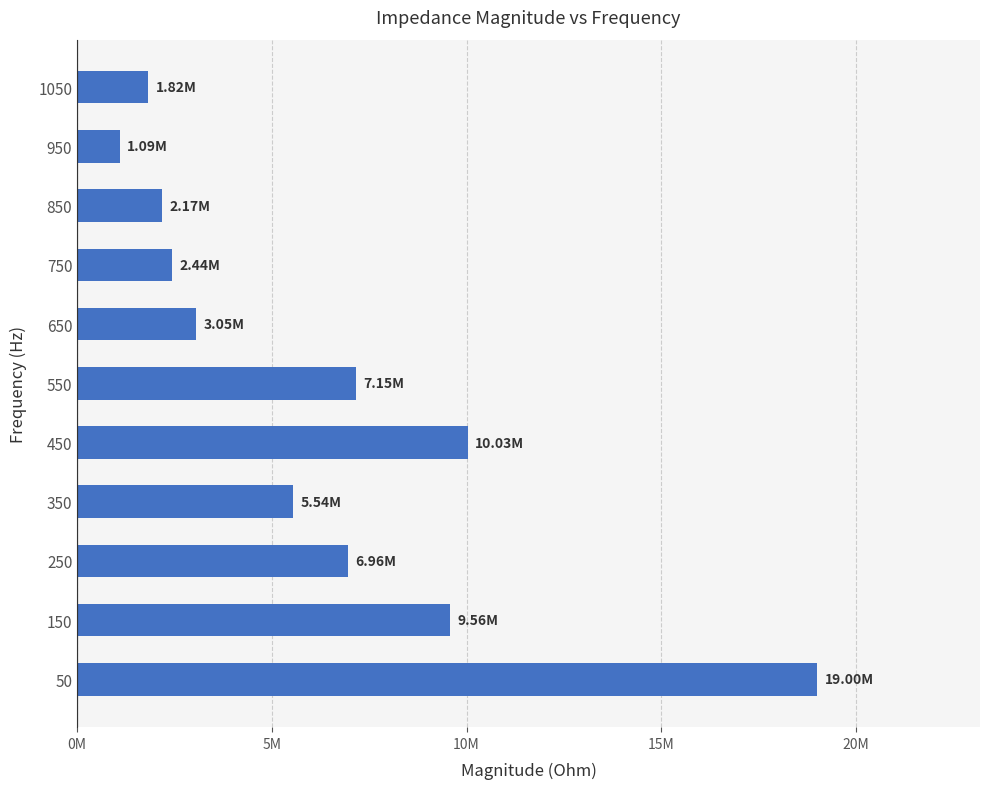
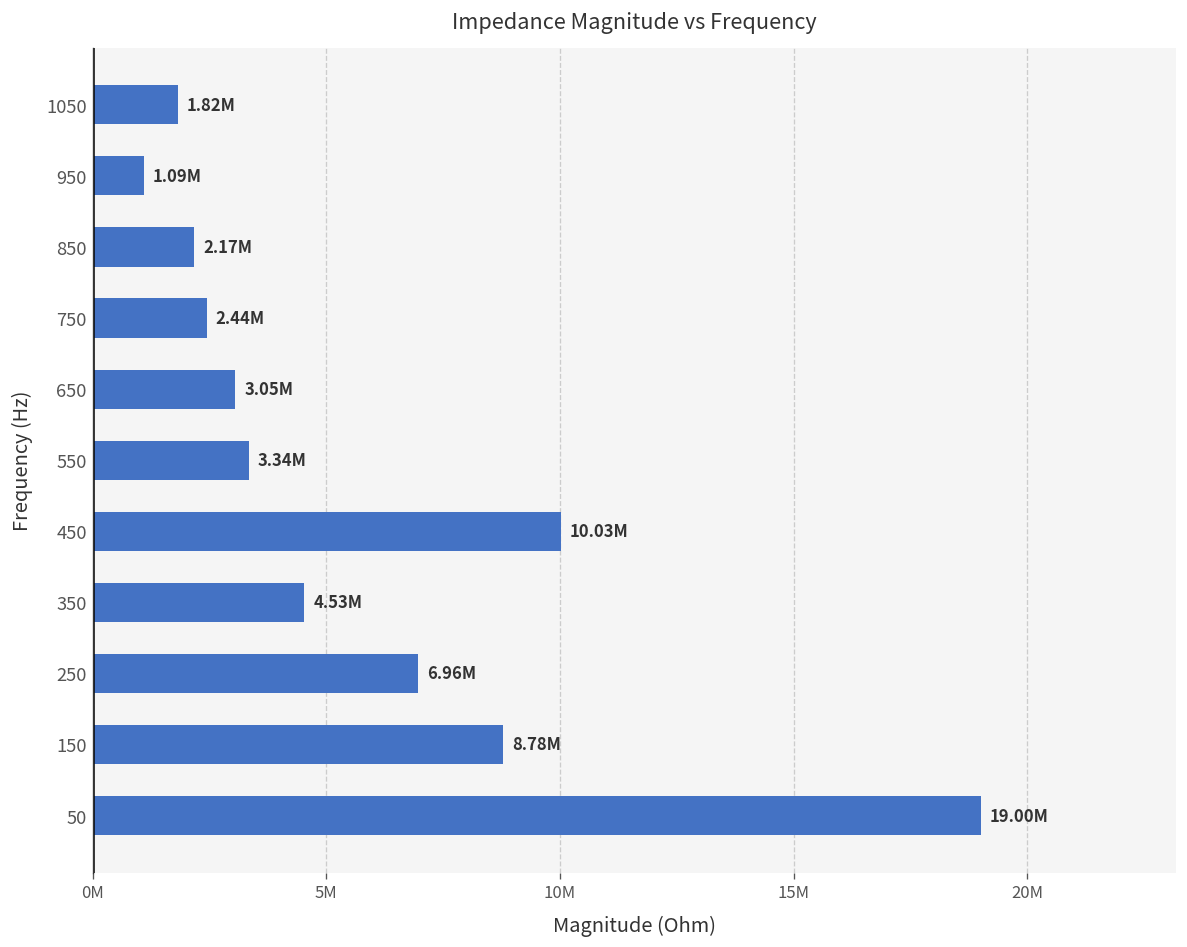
  {
    "1050": "1.82M",
    "950": "1.09M",
    "850": "2.17M",
    "750": "2.44M",
    "650": "3.05M",
-   "550": "7.15M",
+   "550": "3.34M",
    "450": "10.03M",
-   "350": "5.54M",
+   "350": "4.53M",
    "250": "6.96M",
-   "150": "9.56M",
+   "150": "8.78M",
    "50": "19.00M"
  }
